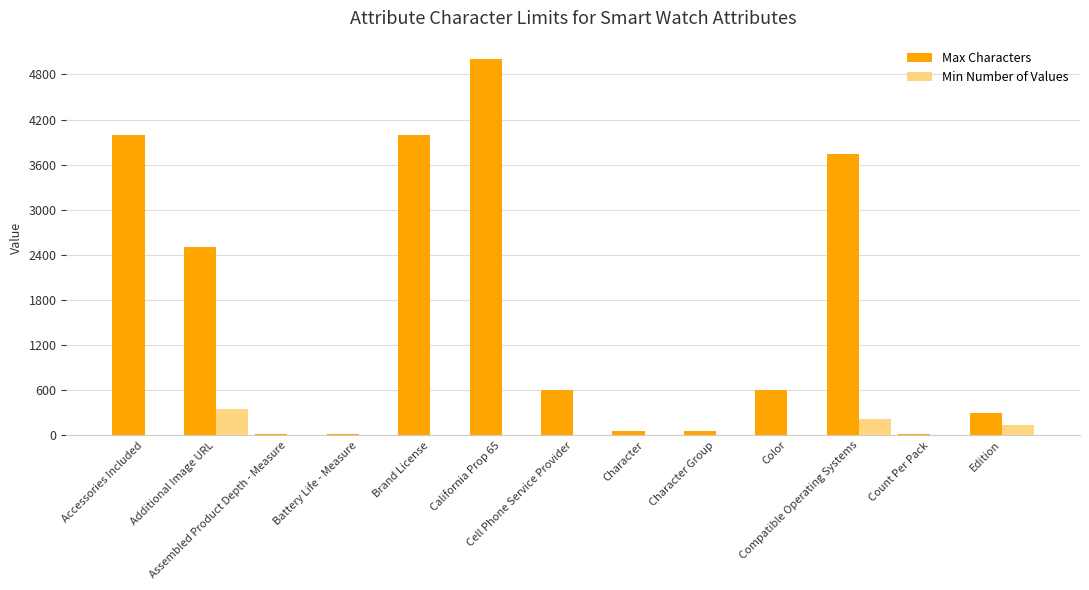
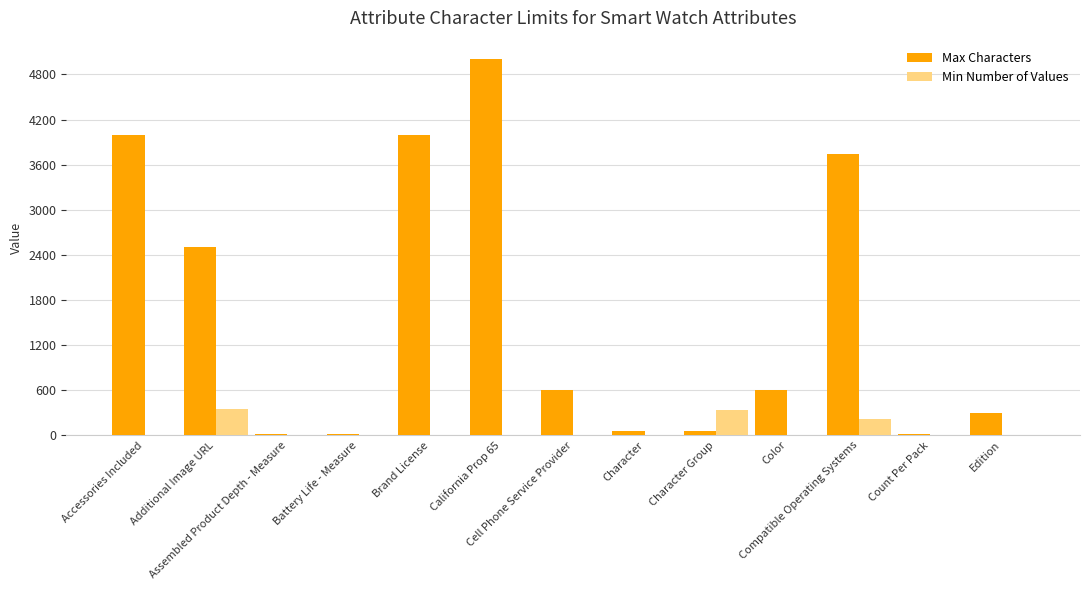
  {
    "Max Characters": {
      "Accessories Included": 4000,
      "Additional Image URL": 2500,
      "Brand License": 4000,
      "California Prop 65": 5000,
      "Cell Phone Service Provider": 600,
      "Character": 100,
      "Character Group": 100,
      "Color": 600,
      "Compatible Operating Systems": 3700,
      "Edition": 300
    },
    "Min Number of Values": {
      "Accessories Included": 0,
      "Additional Image URL": 300,
      "Assembled Product Depth - Measure": 0,
      "Battery Life - Measure": 0,
      "Brand License": 0,
      "California Prop 65": 0,
      "Cell Phone Service Provider": 0,
      "Character": 0,
-     "Character Group": 0,
+     "Character Group": 300,
      "Color": 0,
      "Compatible Operating Systems": 200,
      "Count Per Pack": 0,
-     "Edition": 100
+     "Edition": 0
    }
  }
